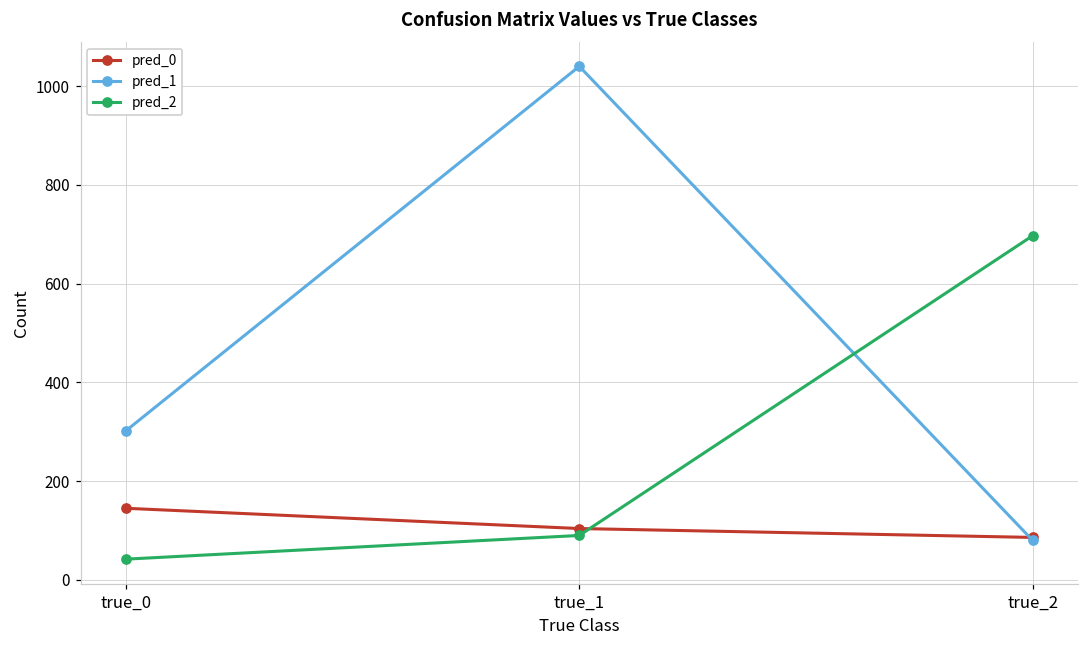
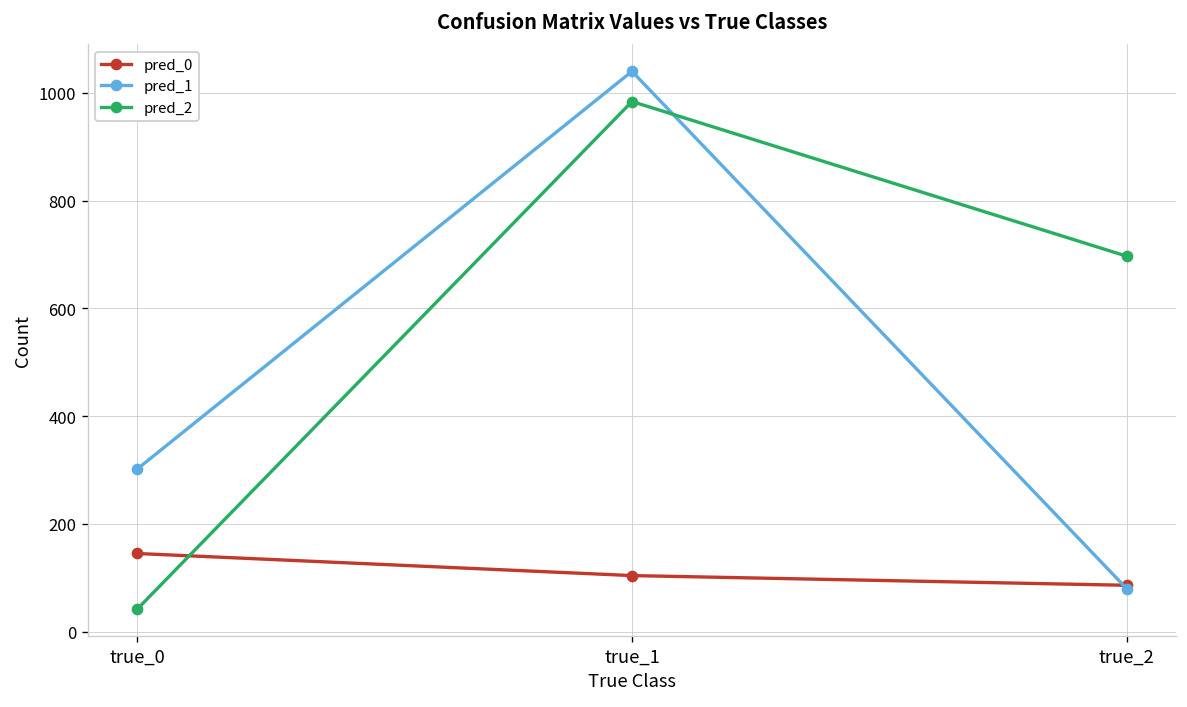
  {
    "pred_0": {
      "true_0": 150,
      "true_1": 100,
      "true_2": 90
    },
    "pred_1": {
      "true_0": 300,
      "true_1": 1040,
      "true_2": 80
    },
    "pred_2": {
      "true_0": 40,
-     "true_1": 90,
+     "true_1": 980,
      "true_2": 700
    }
  }
